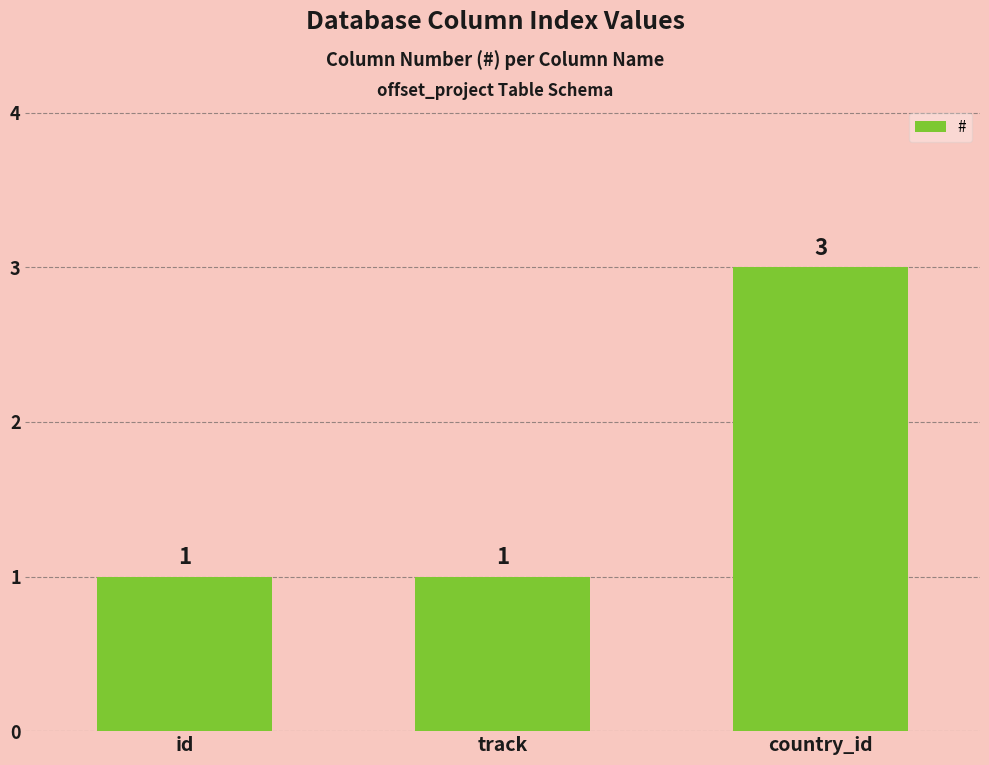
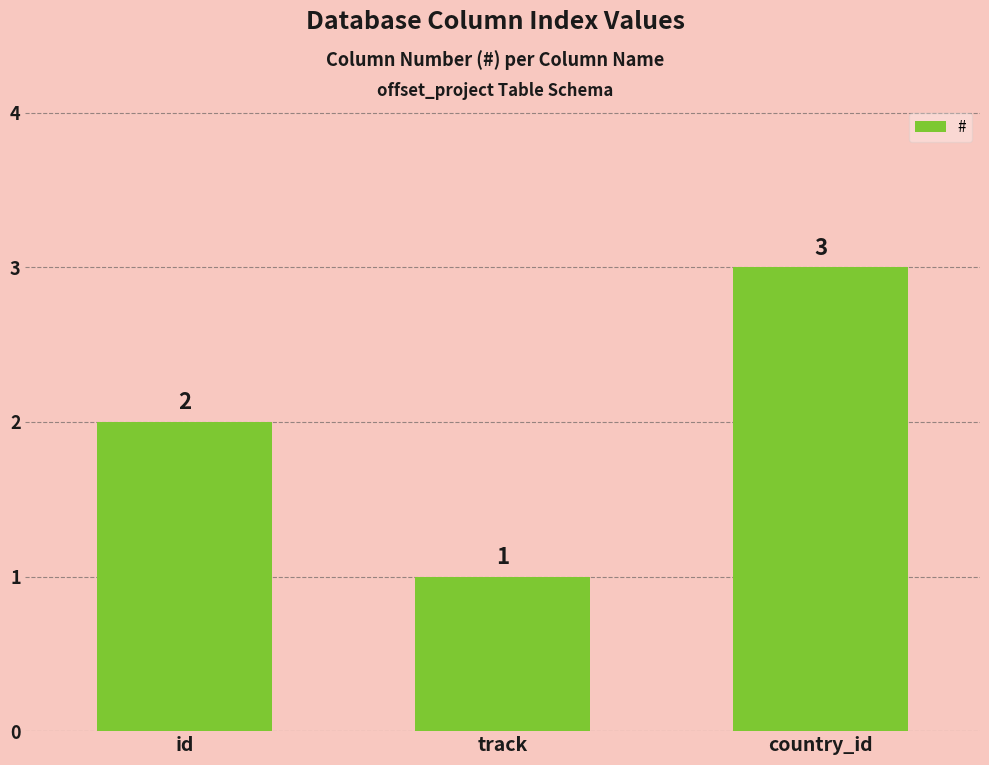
  {
-   "id": 1,
+   "id": 2,
    "track": 1,
    "country_id": 3
  }
